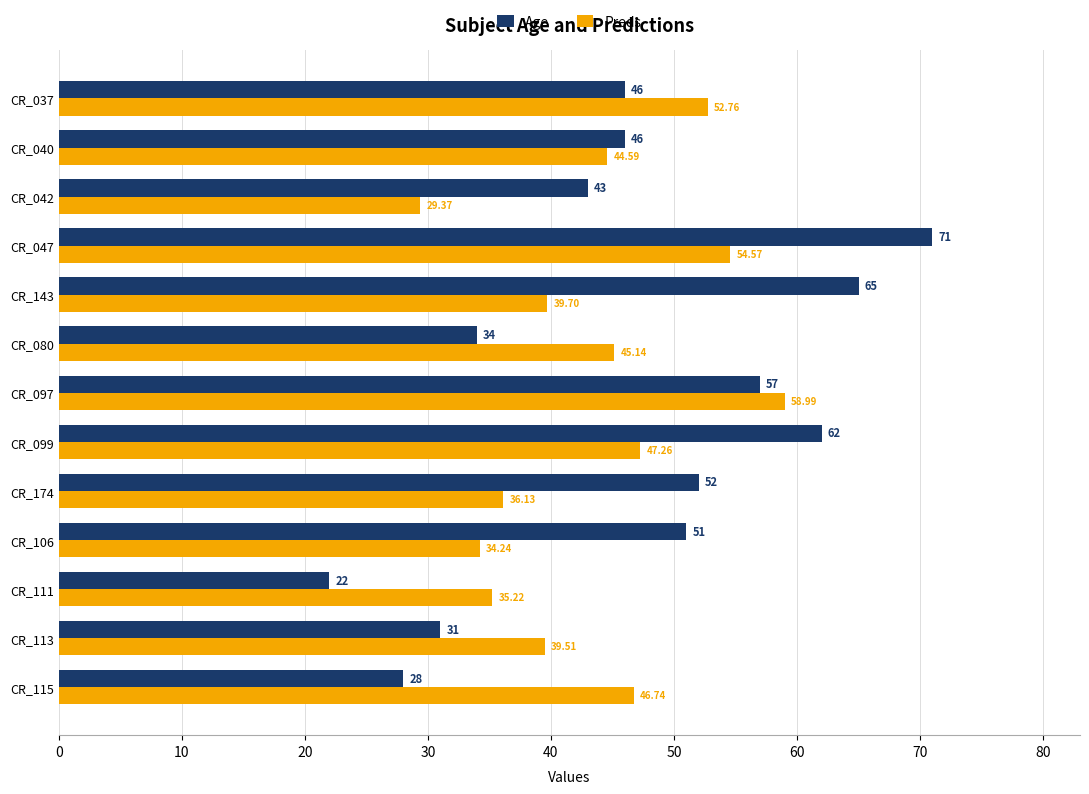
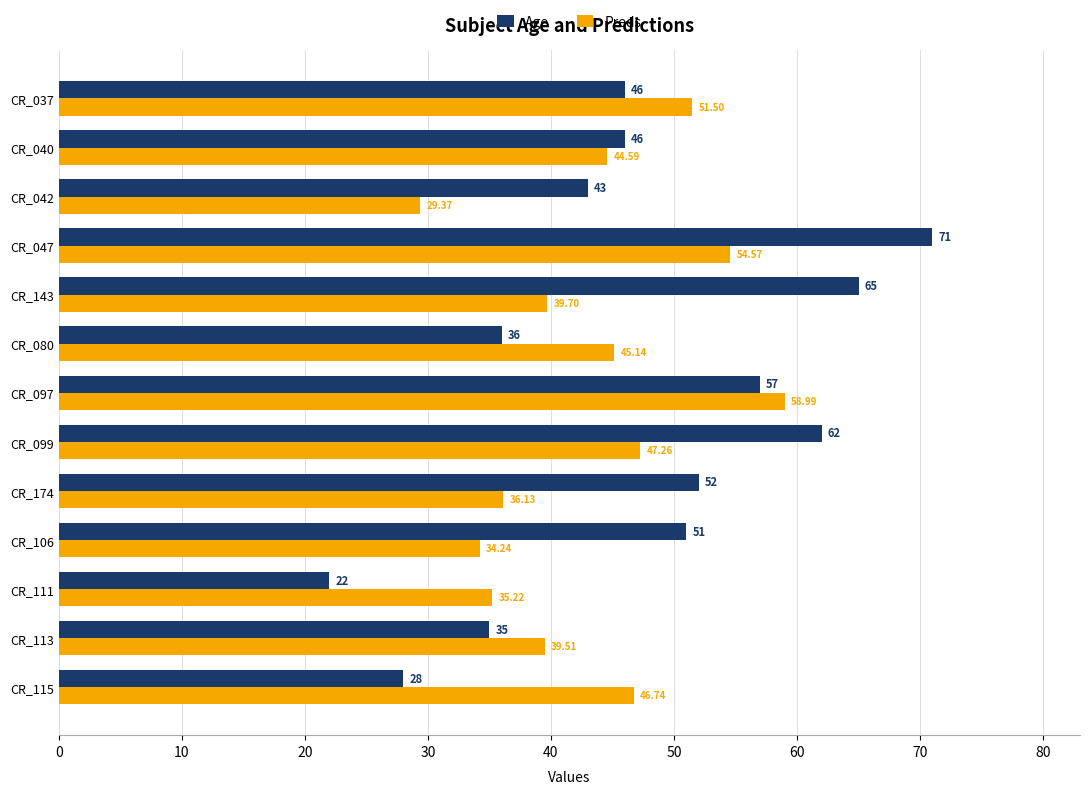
  {
    "Age": {
      "CR_037": 46,
      "CR_040": 46,
      "CR_042": 43,
      "CR_047": 71,
      "CR_143": 65,
-     "CR_080": 34,
+     "CR_080": 36,
      "CR_097": 57,
      "CR_099": 62,
      "CR_174": 52,
      "CR_106": 51,
      "CR_111": 22,
-     "CR_113": 31,
+     "CR_113": 35,
      "CR_115": 28
    },
    "Preds": {
-     "CR_037": 52.76,
+     "CR_037": 51.50,
      "CR_040": 44.59,
      "CR_042": 29.37,
      "CR_047": 54.57,
      "CR_143": 39.70,
      "CR_080": 45.14,
      "CR_097": 58.99,
      "CR_099": 47.26,
      "CR_174": 36.13,
      "CR_106": 34.24,
      "CR_111": 35.22,
      "CR_113": 39.51,
      "CR_115": 46.74
    }
  }
